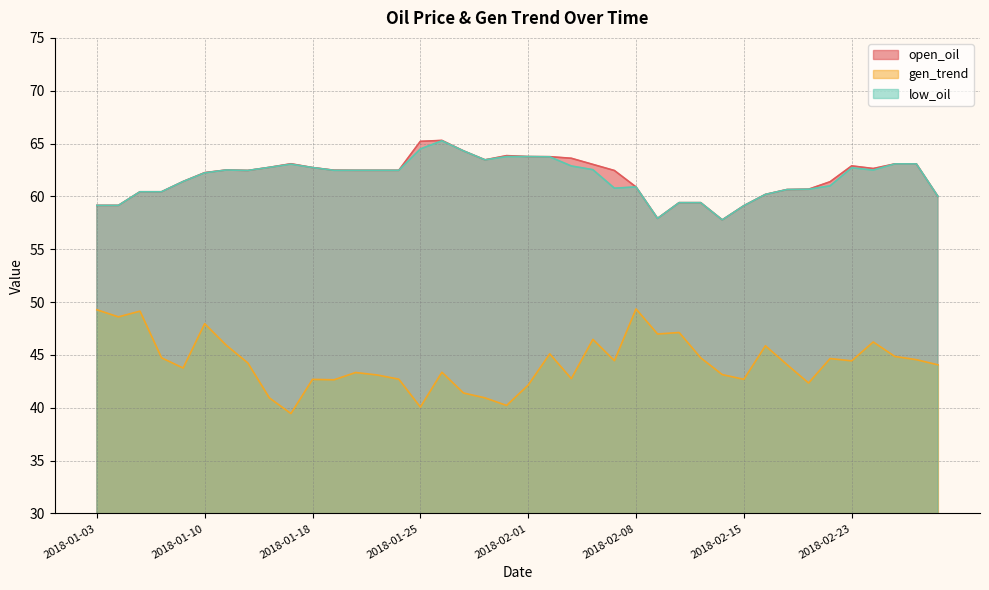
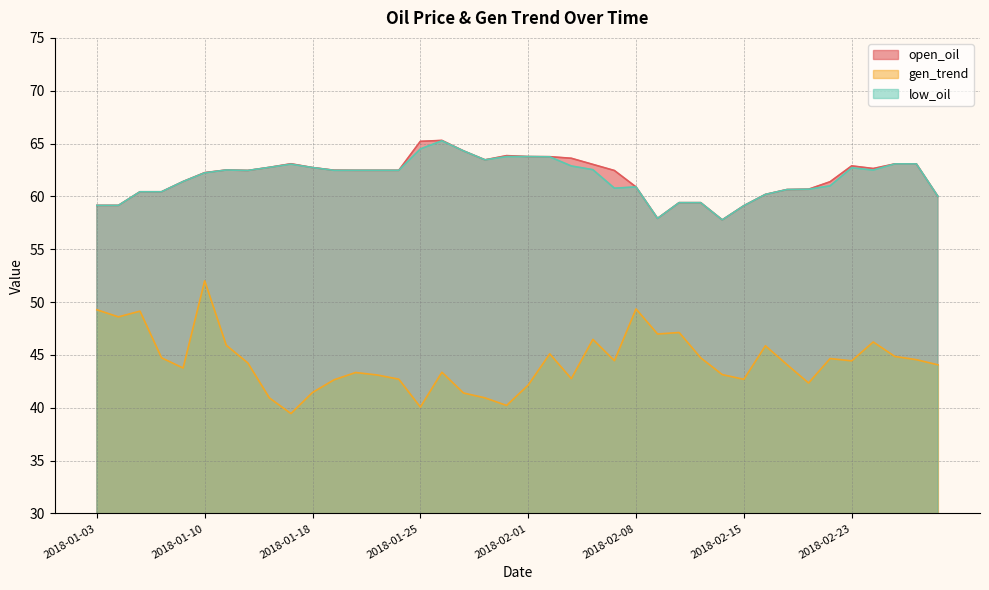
  {
    "open_oil": {
      "2018-01-25": 65.2
    },
    "gen_trend": {
      "2018-01-03": 49.3,
-     "2018-01-10": 48.0,
-     "2018-01-18": 42.7,
+     "2018-01-10": 52.0,
+     "2018-01-18": 41.5,
      "2018-01-25": 40.1,
      "2018-02-01": 42.1,
      "2018-02-08": 49.4,
      "2018-02-15": 42.7,
      "2018-02-23": 44.4
    },
    "low_oil": {
      "2018-01-25": 64.5
    }
  }
